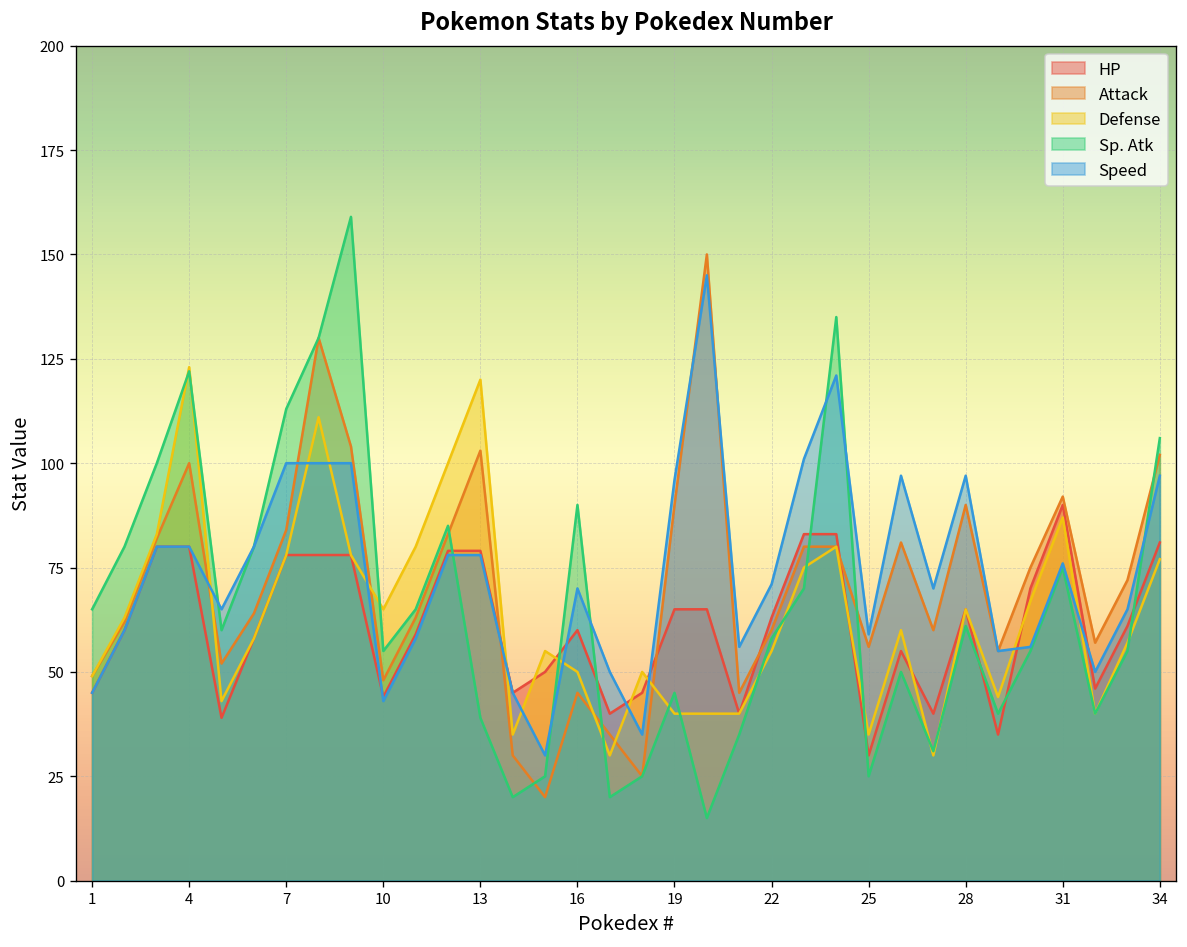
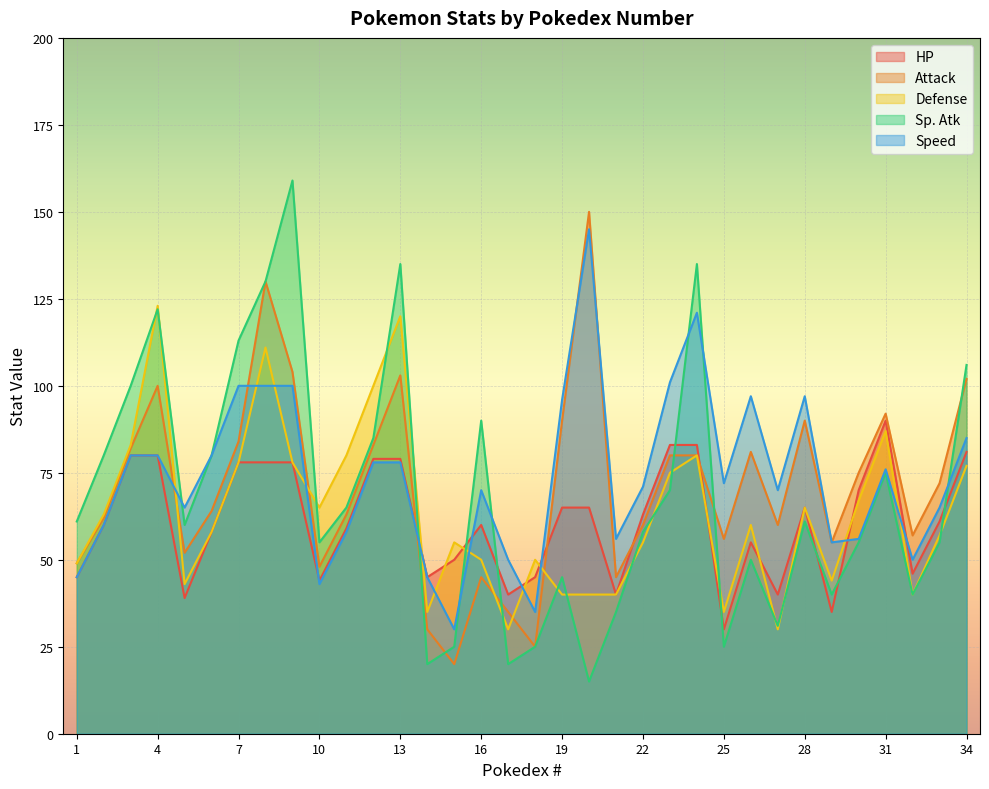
  {
    "Sp. Atk": {
-     "1": 65,
+     "1": 61,
      "4": 122,
      "7": 113,
      "10": 55,
-     "13": 39,
+     "13": 135,
      "16": 90,
      "19": 45,
      "22": 58,
      "25": 25,
      "28": 61,
      "31": 75,
      "34": 106
    },
    "Speed": {
      "7": 100,
      "10": 43,
      "13": 78,
      "16": 70,
      "19": 96,
      "22": 71,
-     "25": 59,
+     "25": 72,
      "28": 97,
      "31": 76,
-     "34": 97
+     "34": 85
    }
  }
